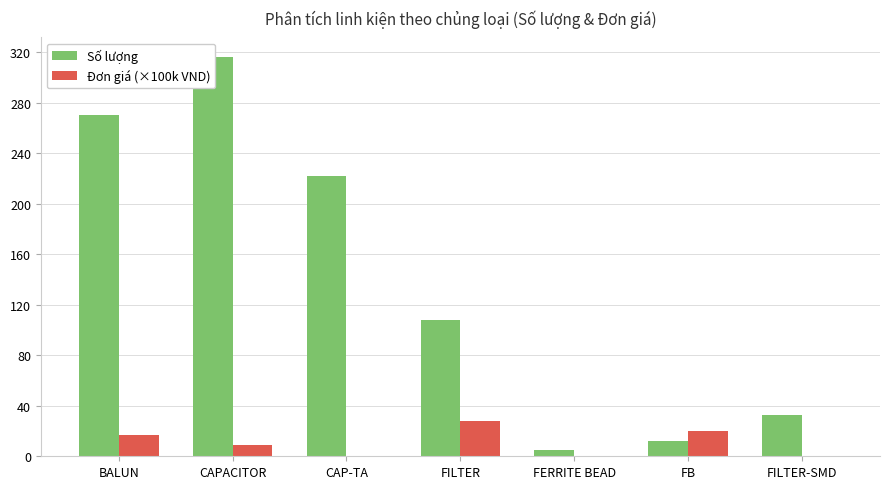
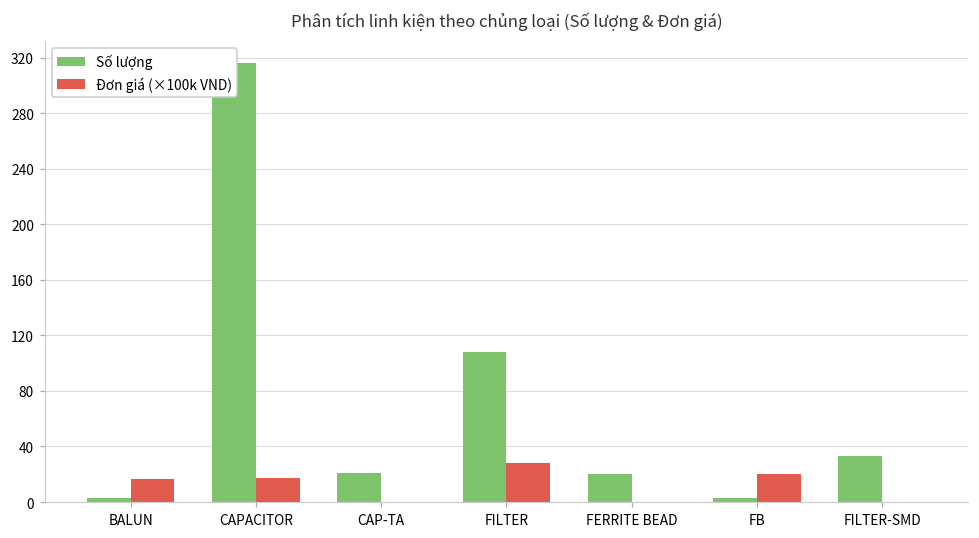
  {
    "Số lượng": {
-     "BALUN": 270,
-     "CAP-TA": 222,
+     "BALUN": 3,
+     "CAP-TA": 21,
      "FILTER": 108,
-     "FERRITE BEAD": 5,
-     "FB": 12,
+     "FERRITE BEAD": 20,
+     "FB": 3,
      "FILTER-SMD": 33
    },
    "Đơn giá (×100k VND)": {
      "BALUN": 17,
-     "CAPACITOR": 9,
+     "CAPACITOR": 17,
      "FILTER": 28,
      "FB": 20,
      "FILTER-SMD": 0
    }
  }
